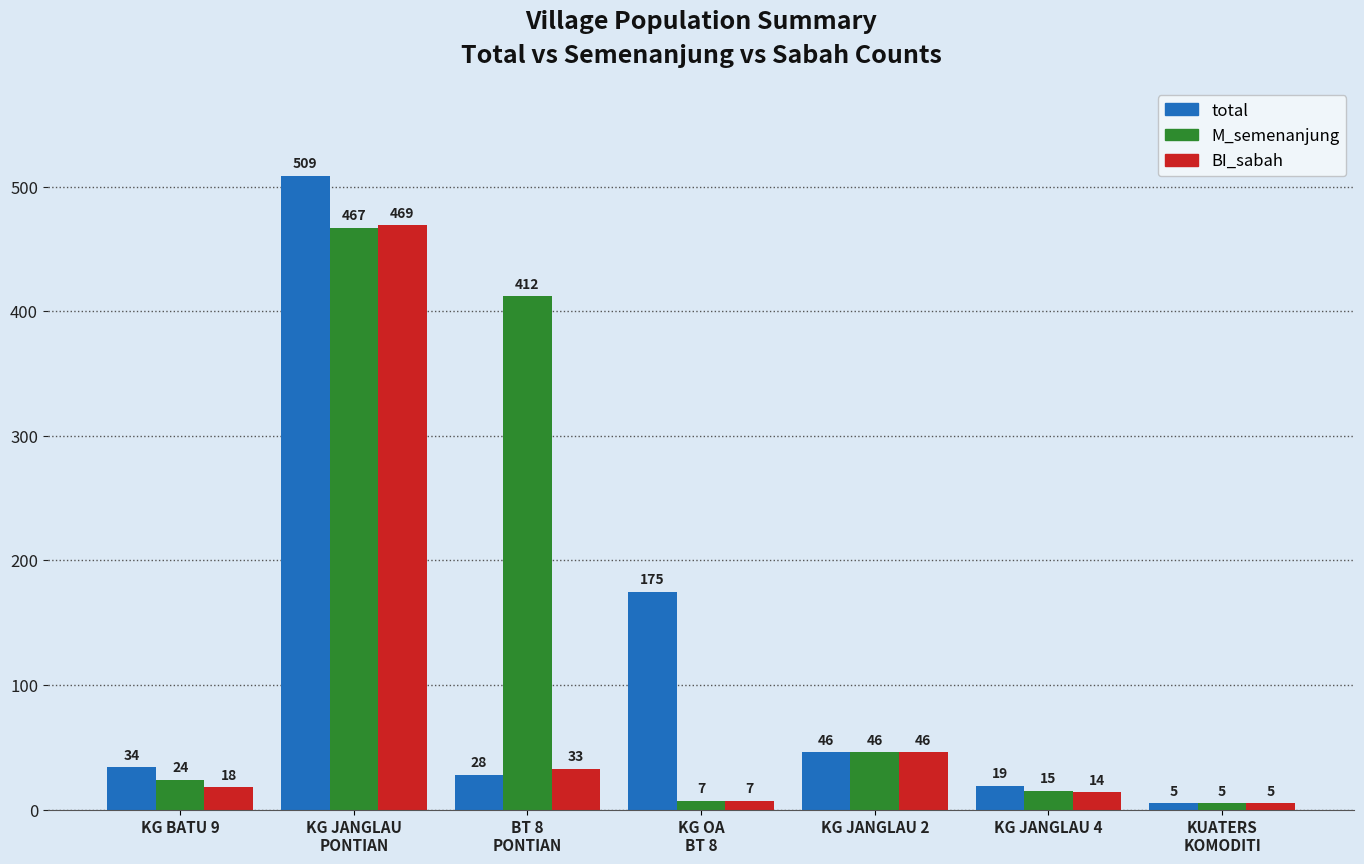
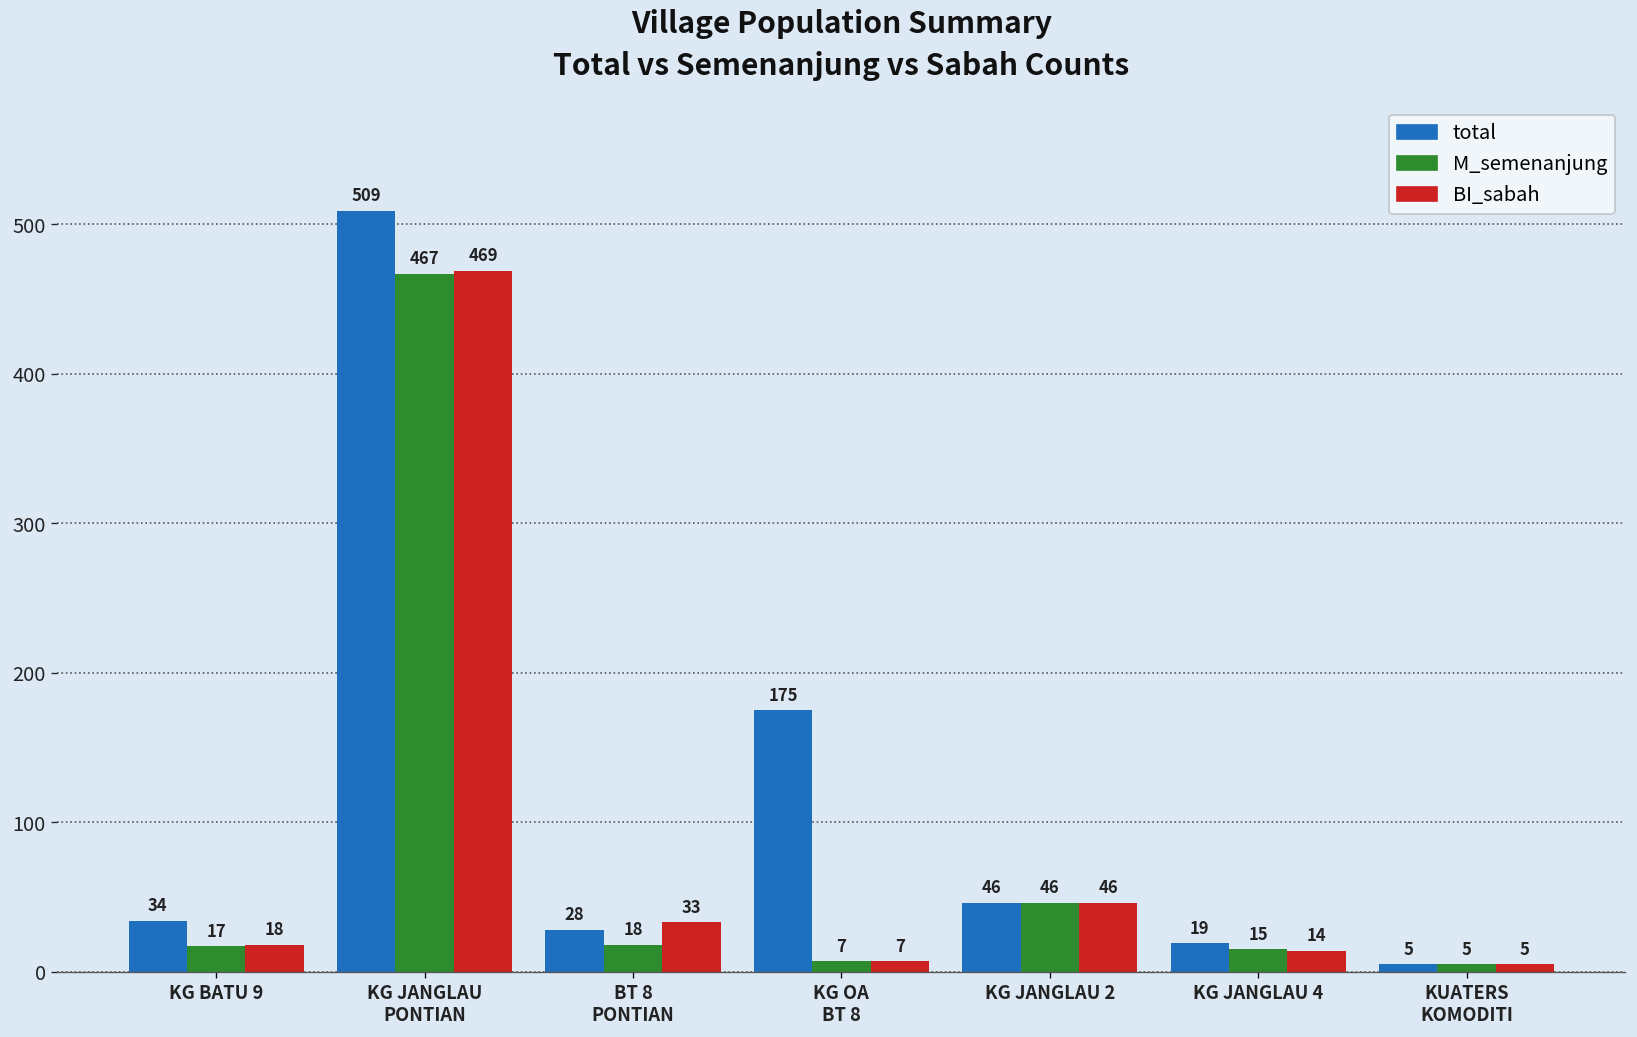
  {
    "total": {
      "KG BATU 9": 34,
      "KG JANGLAU PONTIAN": 509,
      "BT 8 PONTIAN": 28,
      "KG OA BT 8": 175,
      "KG JANGLAU 2": 46,
      "KG JANGLAU 4": 19,
      "KUATERS KOMODITI": 5
    },
    "M_semenanjung": {
-     "KG BATU 9": 24,
+     "KG BATU 9": 17,
      "KG JANGLAU PONTIAN": 467,
-     "BT 8 PONTIAN": 412,
+     "BT 8 PONTIAN": 18,
      "KG OA BT 8": 7,
      "KG JANGLAU 2": 46,
      "KG JANGLAU 4": 15,
      "KUATERS KOMODITI": 5
    },
    "BI_sabah": {
      "KG BATU 9": 18,
      "KG JANGLAU PONTIAN": 469,
      "BT 8 PONTIAN": 33,
      "KG OA BT 8": 7,
      "KG JANGLAU 2": 46,
      "KG JANGLAU 4": 14,
      "KUATERS KOMODITI": 5
    }
  }
